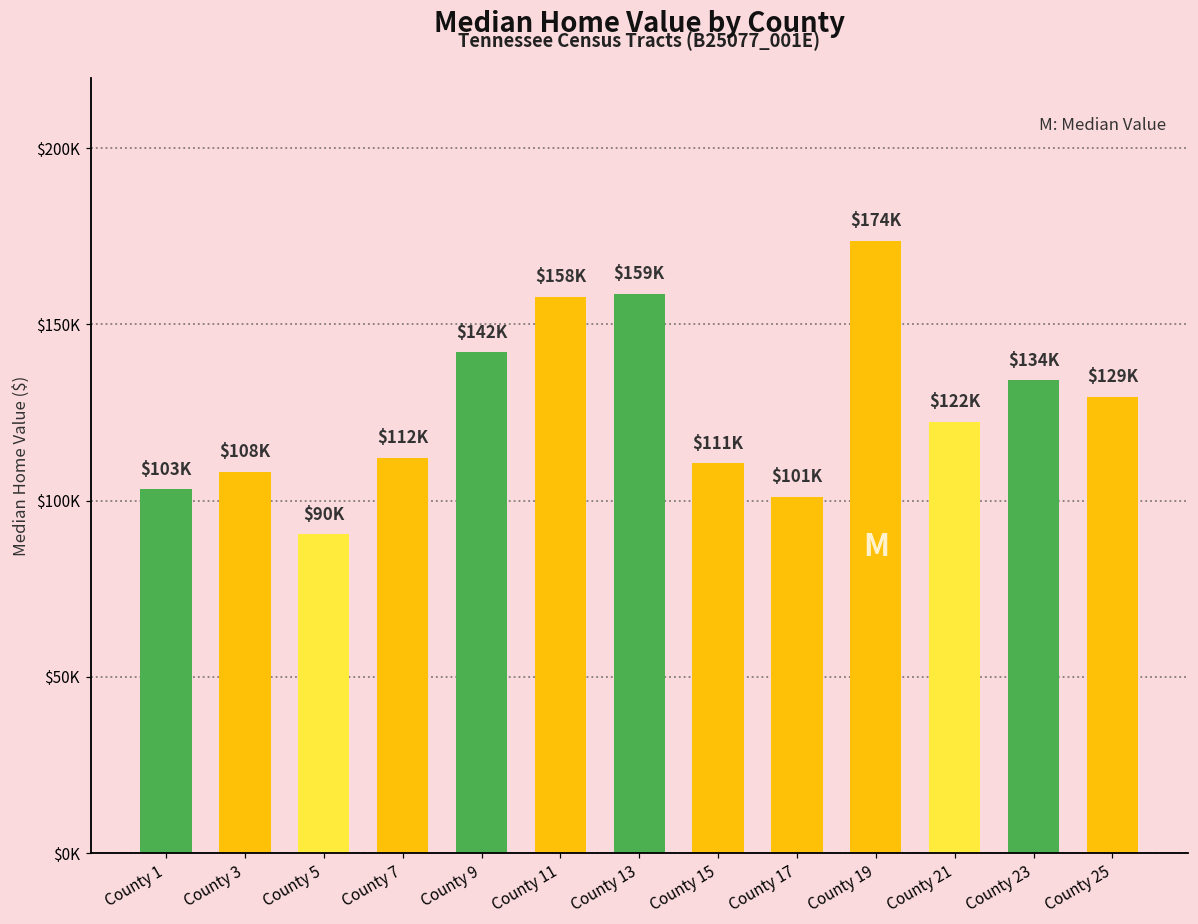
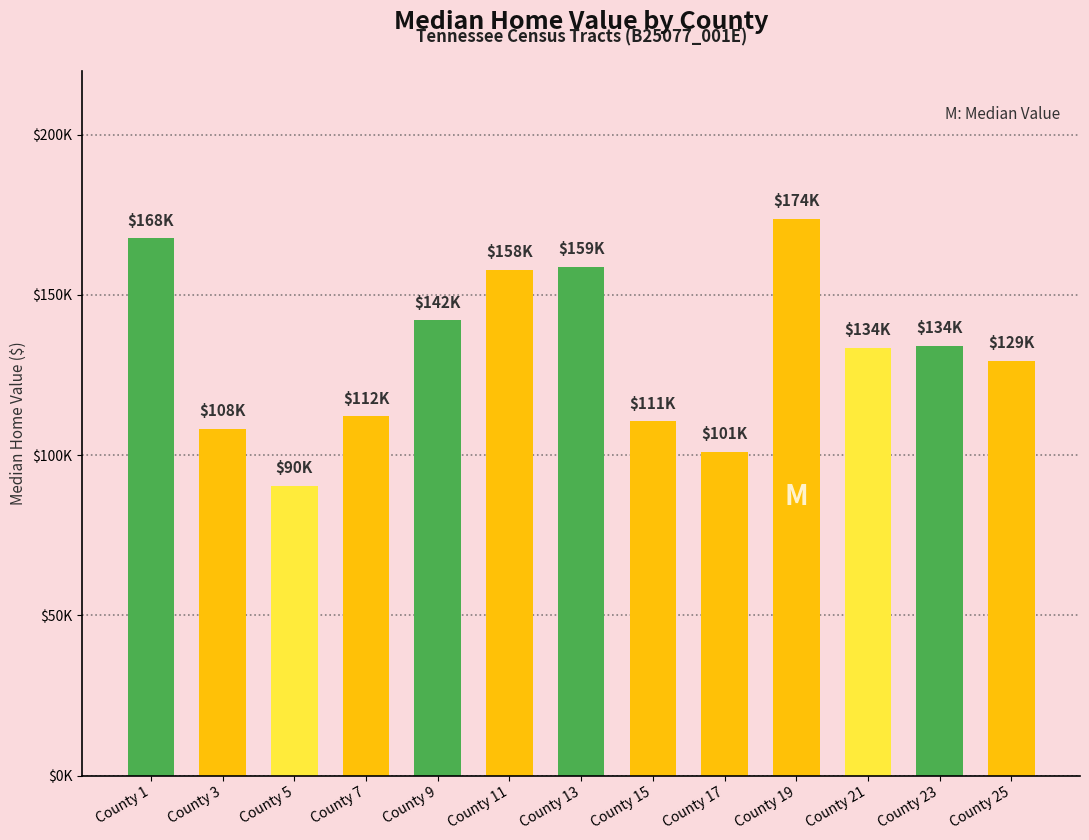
  {
-   "County 1": "$103K",
+   "County 1": "$168K",
    "County 3": "$108K",
    "County 5": "$90K",
    "County 7": "$112K",
    "County 9": "$142K",
    "County 11": "$158K",
    "County 13": "$159K",
    "County 15": "$111K",
    "County 17": "$101K",
    "County 19": "$174K",
-   "County 21": "$122K",
+   "County 21": "$134K",
    "County 23": "$134K",
    "County 25": "$129K"
  }
